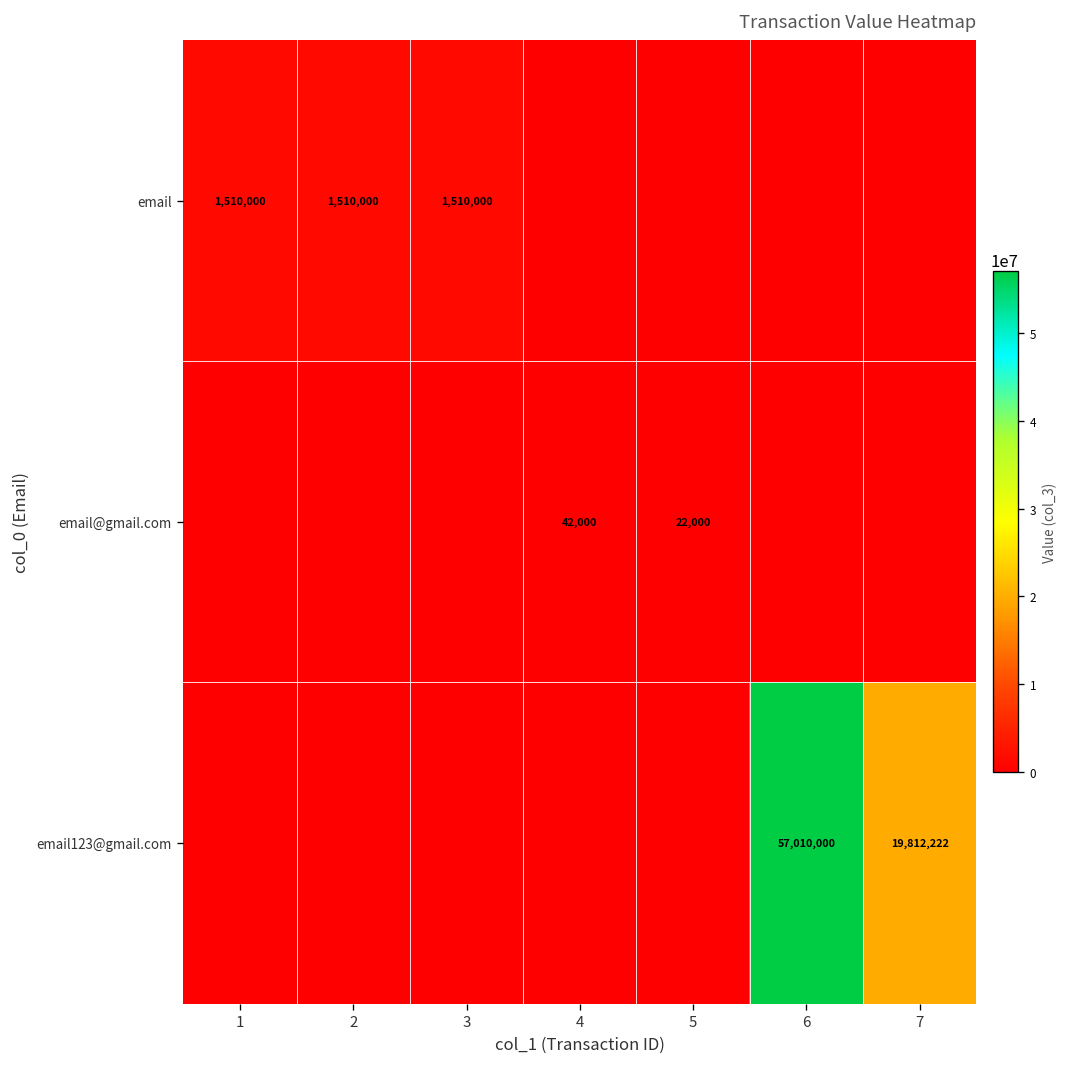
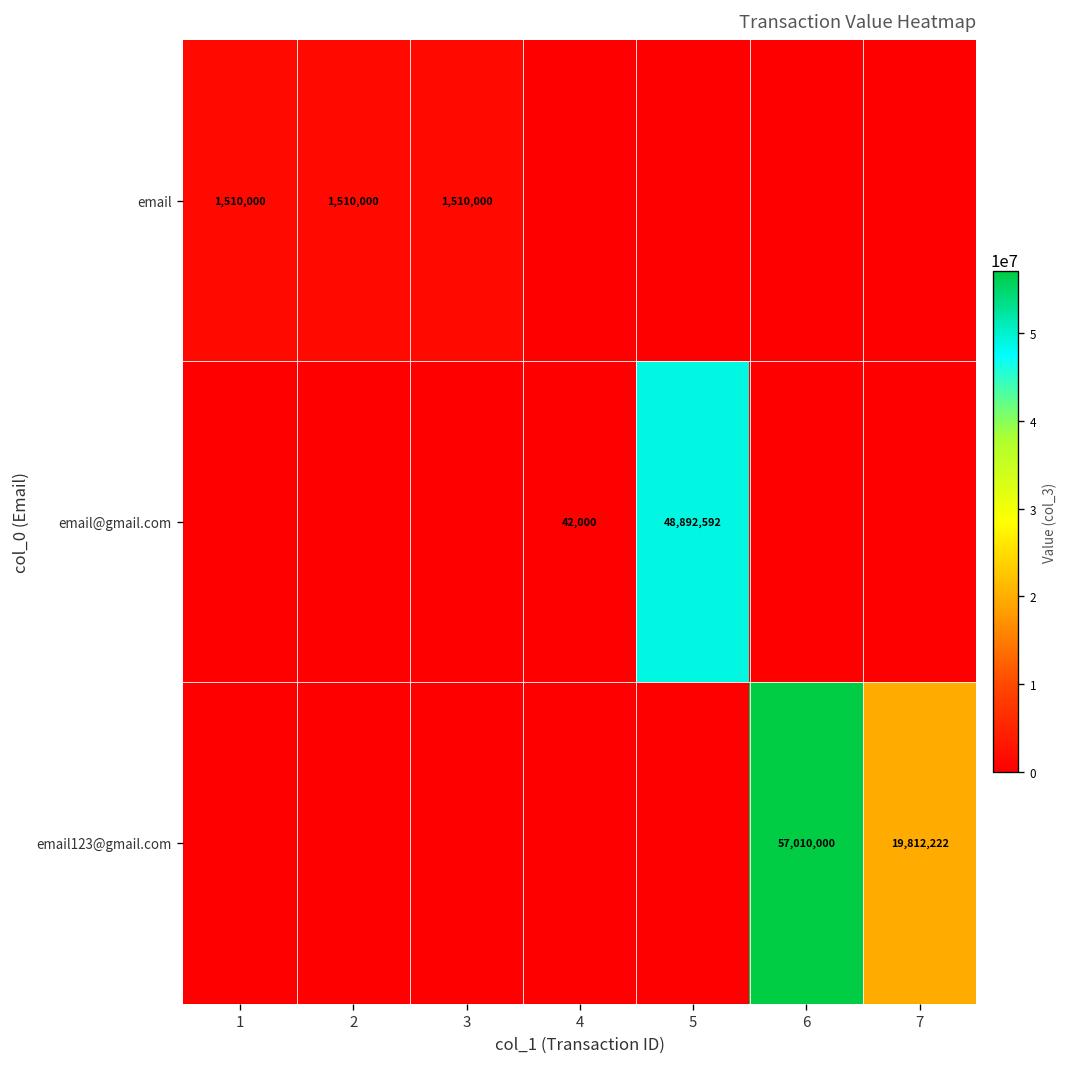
  {
    "email": {
      "1": "1,510,000",
      "2": "1,510,000",
      "3": "1,510,000"
    },
    "email@gmail.com": {
      "4": "42,000",
-     "5": "22,000"
+     "5": "48,892,592"
    },
    "email123@gmail.com": {
      "6": "57,010,000",
      "7": "19,812,222"
    }
  }
